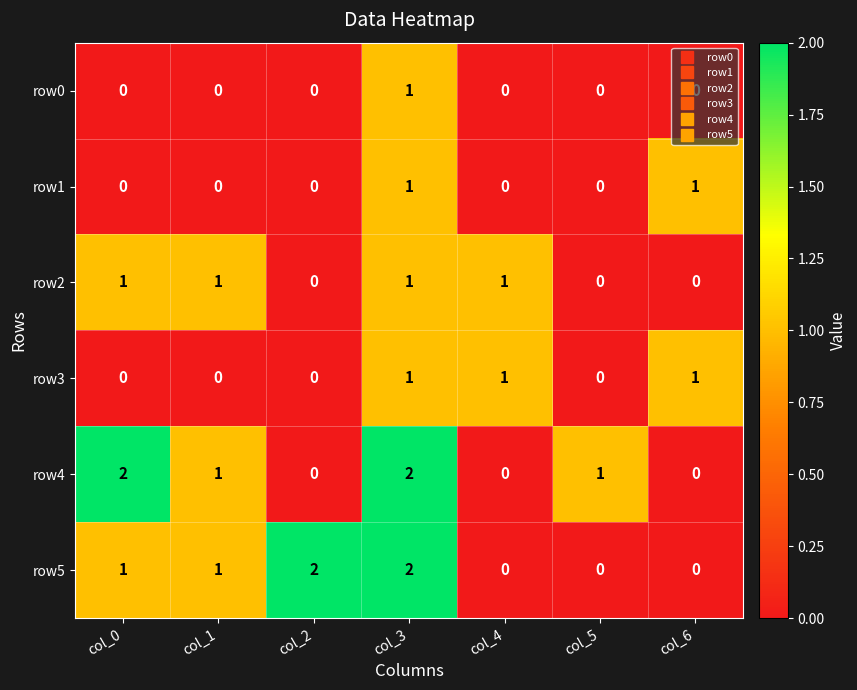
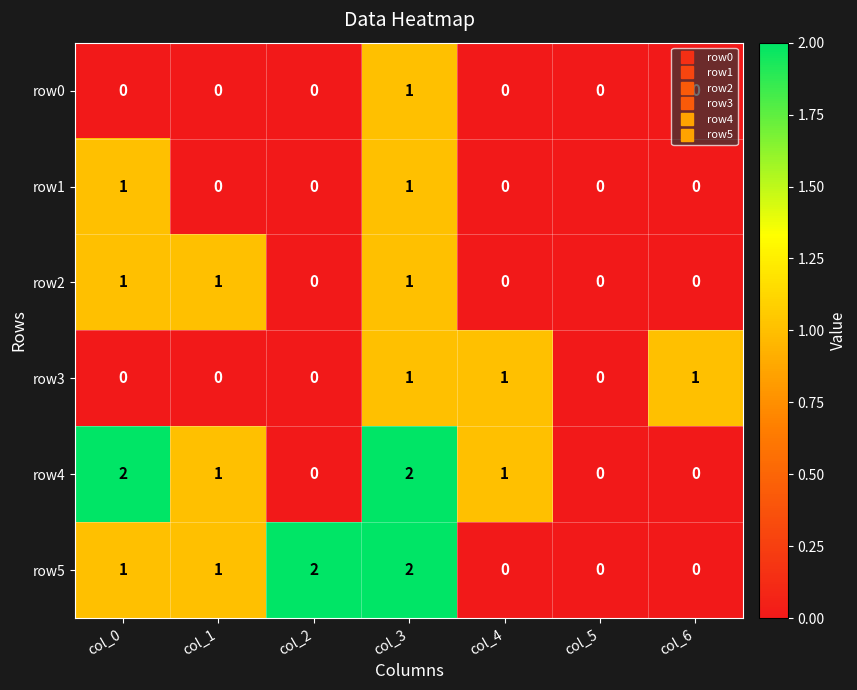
  {
    "row0": {
      "col_0": 0,
      "col_1": 0,
      "col_2": 0,
      "col_3": 1,
      "col_4": 0,
      "col_5": 0
    },
    "row1": {
-     "col_0": 0,
+     "col_0": 1,
      "col_1": 0,
      "col_2": 0,
      "col_3": 1,
      "col_4": 0,
      "col_5": 0,
-     "col_6": 1
+     "col_6": 0
    },
    "row2": {
      "col_0": 1,
      "col_1": 1,
      "col_2": 0,
      "col_3": 1,
-     "col_4": 1,
+     "col_4": 0,
      "col_5": 0,
      "col_6": 0
    },
    "row3": {
      "col_0": 0,
      "col_1": 0,
      "col_2": 0,
      "col_3": 1,
      "col_4": 1,
      "col_5": 0,
      "col_6": 1
    },
    "row4": {
      "col_0": 2,
      "col_1": 1,
      "col_2": 0,
      "col_3": 2,
-     "col_4": 0,
-     "col_5": 1,
+     "col_4": 1,
+     "col_5": 0,
      "col_6": 0
    },
    "row5": {
      "col_0": 1,
      "col_1": 1,
      "col_2": 2,
      "col_3": 2,
      "col_4": 0,
      "col_5": 0,
      "col_6": 0
    }
  }
